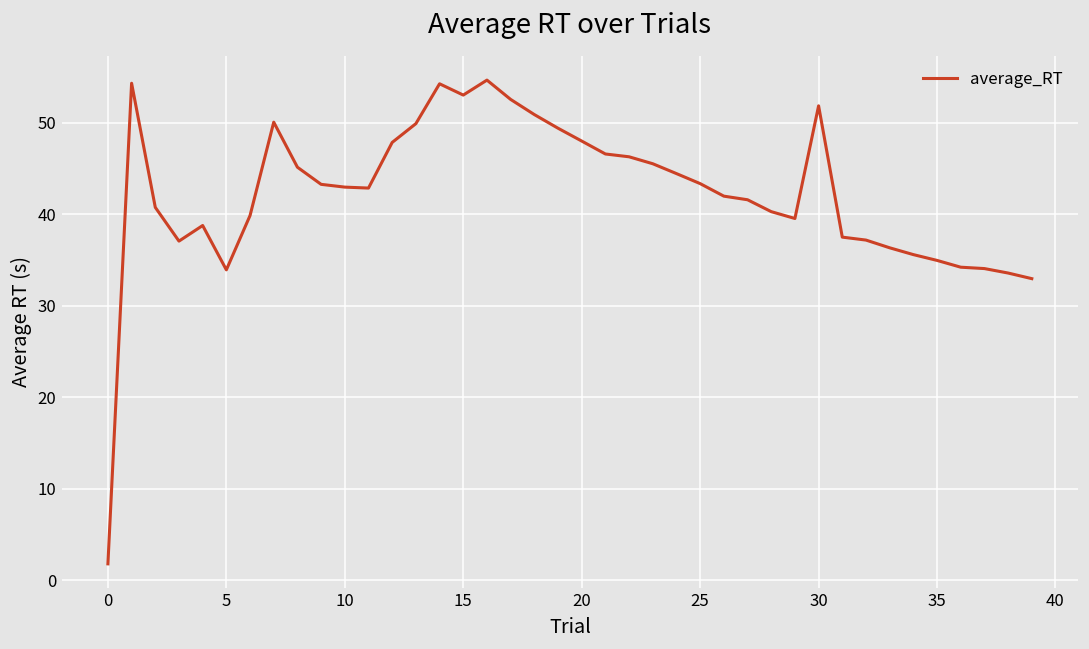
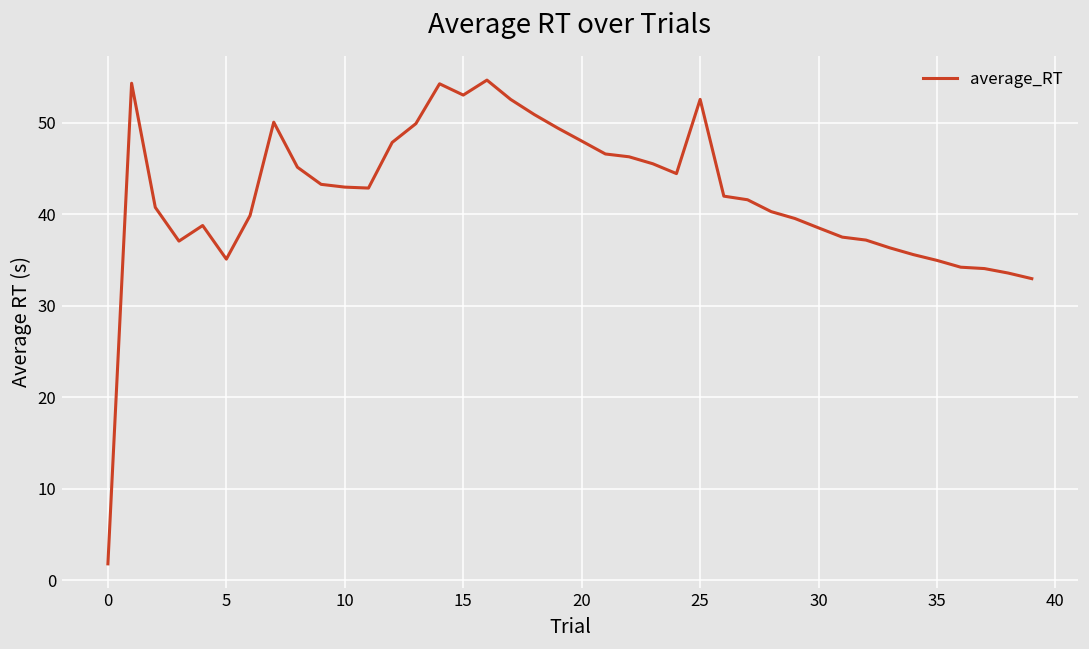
  {
    "0": 2,
-   "5": 34,
+   "5": 35,
    "10": 43,
    "15": 53,
    "20": 48,
-   "25": 43,
-   "30": 52,
+   "25": 53,
+   "30": 39,
    "35": 35
  }
